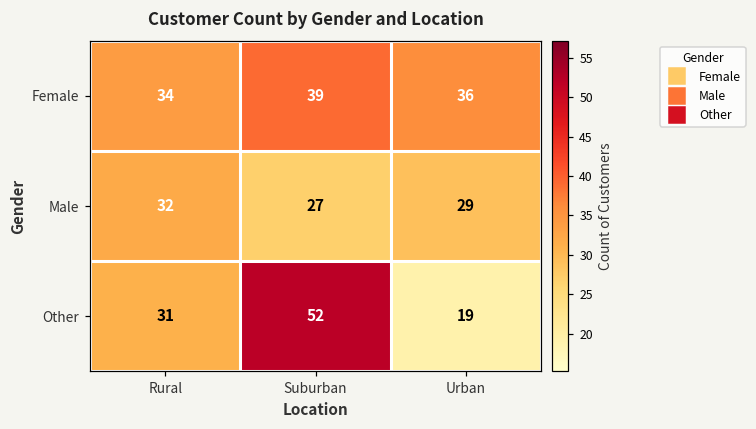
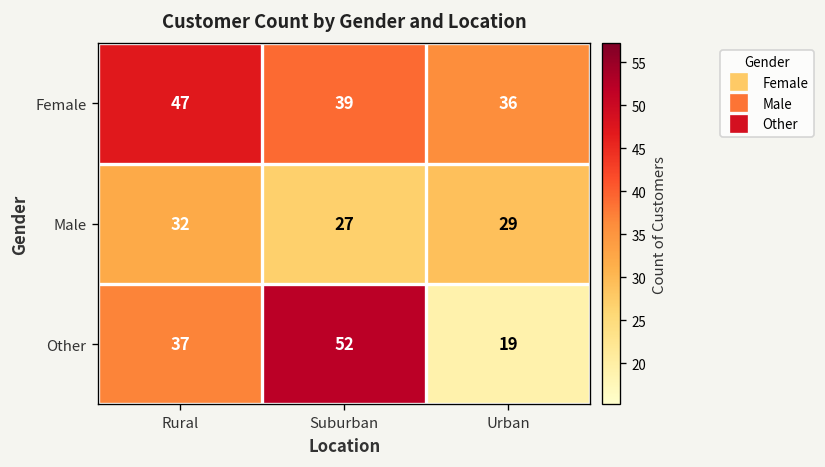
  {
    "Female": {
-     "Rural": 34,
+     "Rural": 47,
      "Suburban": 39,
      "Urban": 36
    },
    "Male": {
      "Rural": 32,
      "Suburban": 27,
      "Urban": 29
    },
    "Other": {
-     "Rural": 31,
+     "Rural": 37,
      "Suburban": 52,
      "Urban": 19
    }
  }
